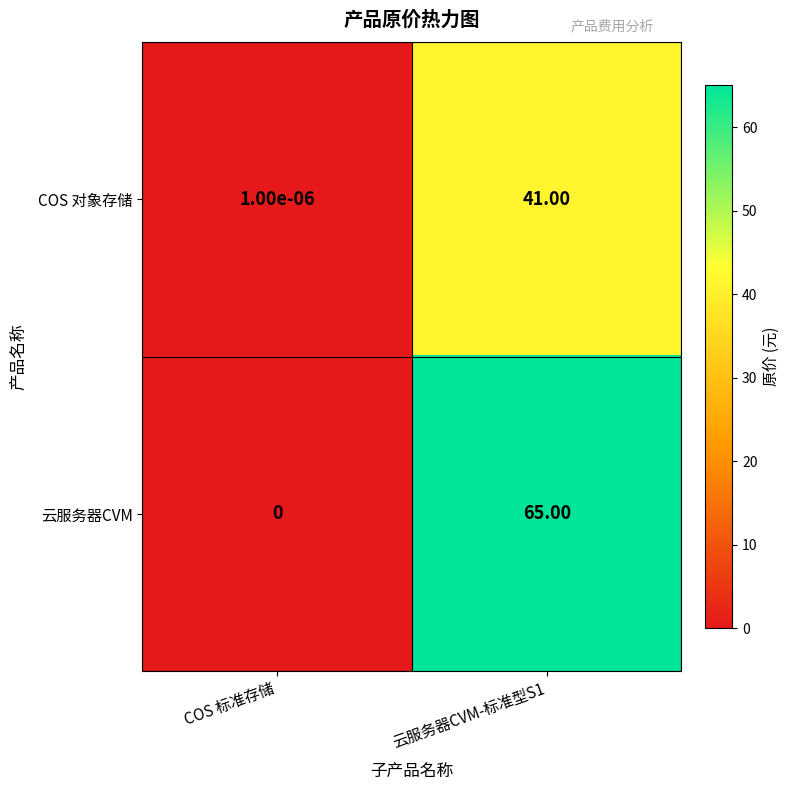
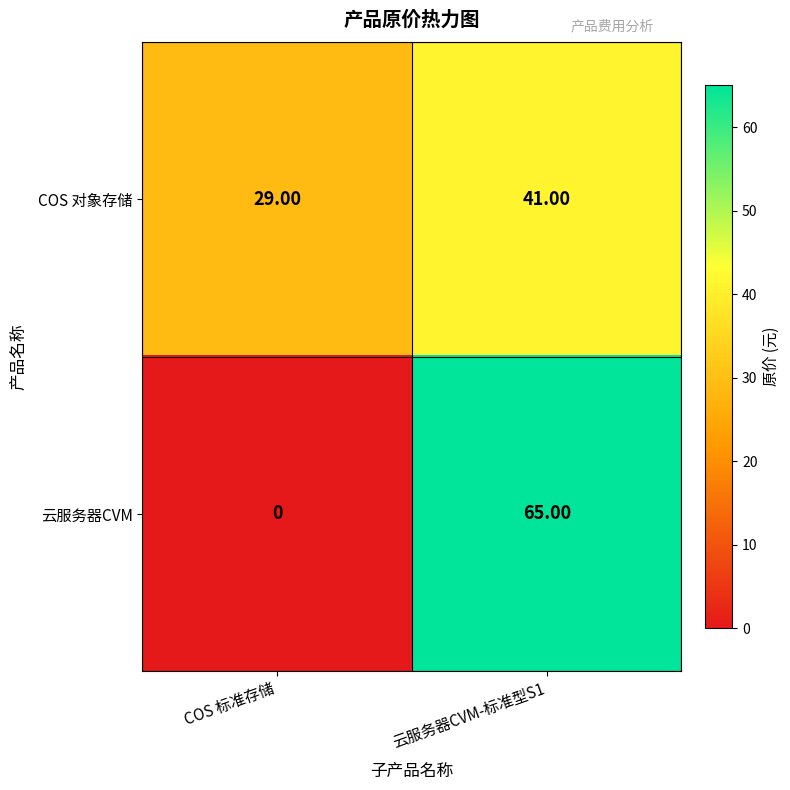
  {
    "COS 对象存储": {
-     "COS 标准存储": "1.00e-06",
+     "COS 标准存储": "29.00",
      "云服务器CVM-标准型S1": "41.00"
    },
    "云服务器CVM": {
      "COS 标准存储": "0",
      "云服务器CVM-标准型S1": "65.00"
    }
  }
